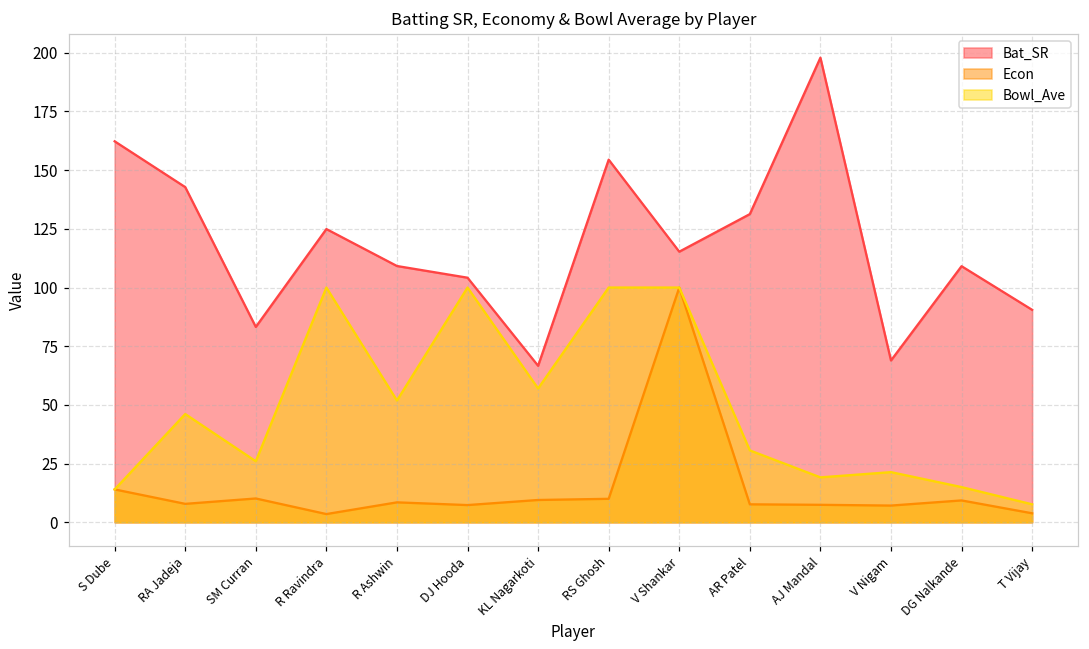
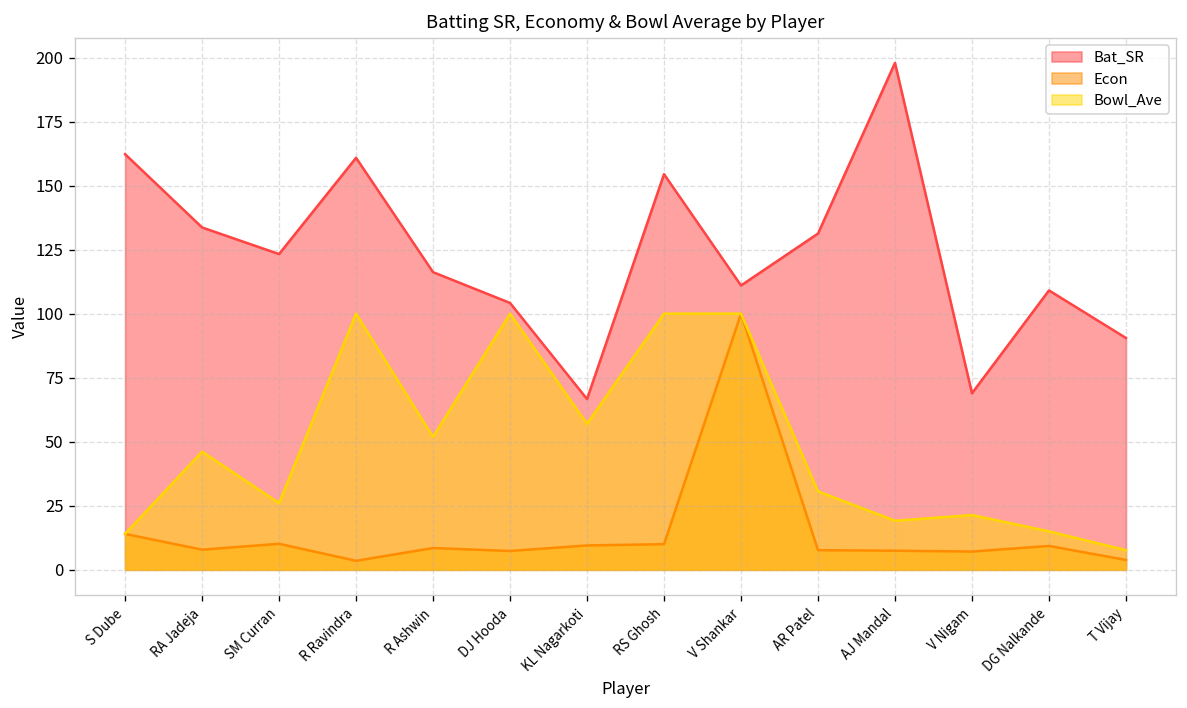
  {
    "Bat_SR": {
      "S Dube": 162,
-     "RA Jadeja": 143,
-     "SM Curran": 83,
-     "R Ravindra": 125,
-     "R Ashwin": 109,
+     "RA Jadeja": 134,
+     "SM Curran": 123,
+     "R Ravindra": 161,
+     "R Ashwin": 116,
      "DJ Hooda": 104,
      "KL Nagarkoti": 67,
      "RS Ghosh": 154,
-     "V Shankar": 115,
+     "V Shankar": 111,
      "AR Patel": 131,
      "AJ Mandal": 198,
      "V Nigam": 69,
      "DG Nalkande": 109,
      "T Vijay": 91
    }
  }
